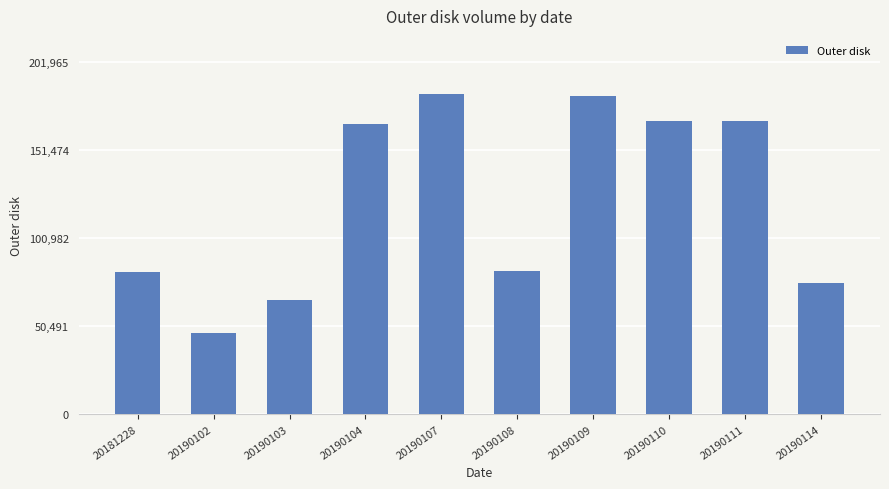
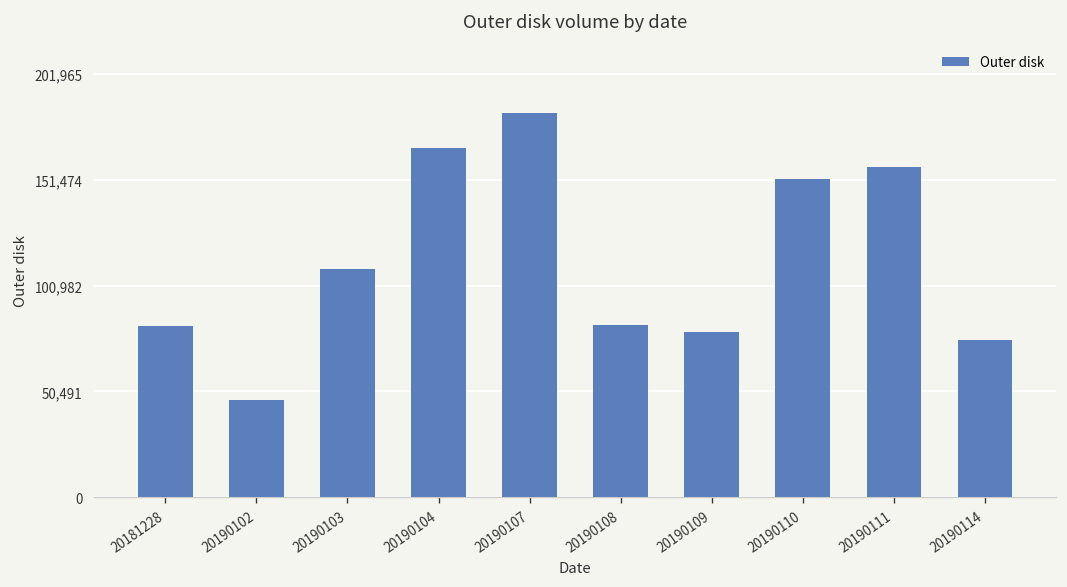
  {
    "20181228": "82,000",
    "20190102": "46,000",
-   "20190103": "65,000",
+   "20190103": "109,000",
    "20190104": "166,000",
    "20190107": "184,000",
    "20190108": "82,000",
-   "20190109": "182,000",
-   "20190110": "168,000",
-   "20190111": "168,000",
+   "20190109": "79,000",
+   "20190110": "152,000",
+   "20190111": "158,000",
    "20190114": "75,000"
  }
